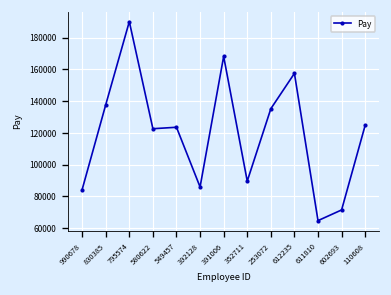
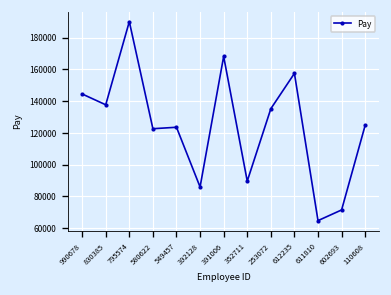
  {
-   "990678": 84000,
+   "990678": 144000,
    "830385": 138000,
    "795574": 190000,
    "580622": 123000,
    "549457": 124000,
    "392128": 86000,
    "391006": 168000,
    "352711": 90000,
    "253072": 135000,
    "612235": 157000,
    "611810": 65000,
    "602693": 71000,
    "110608": 125000
  }
